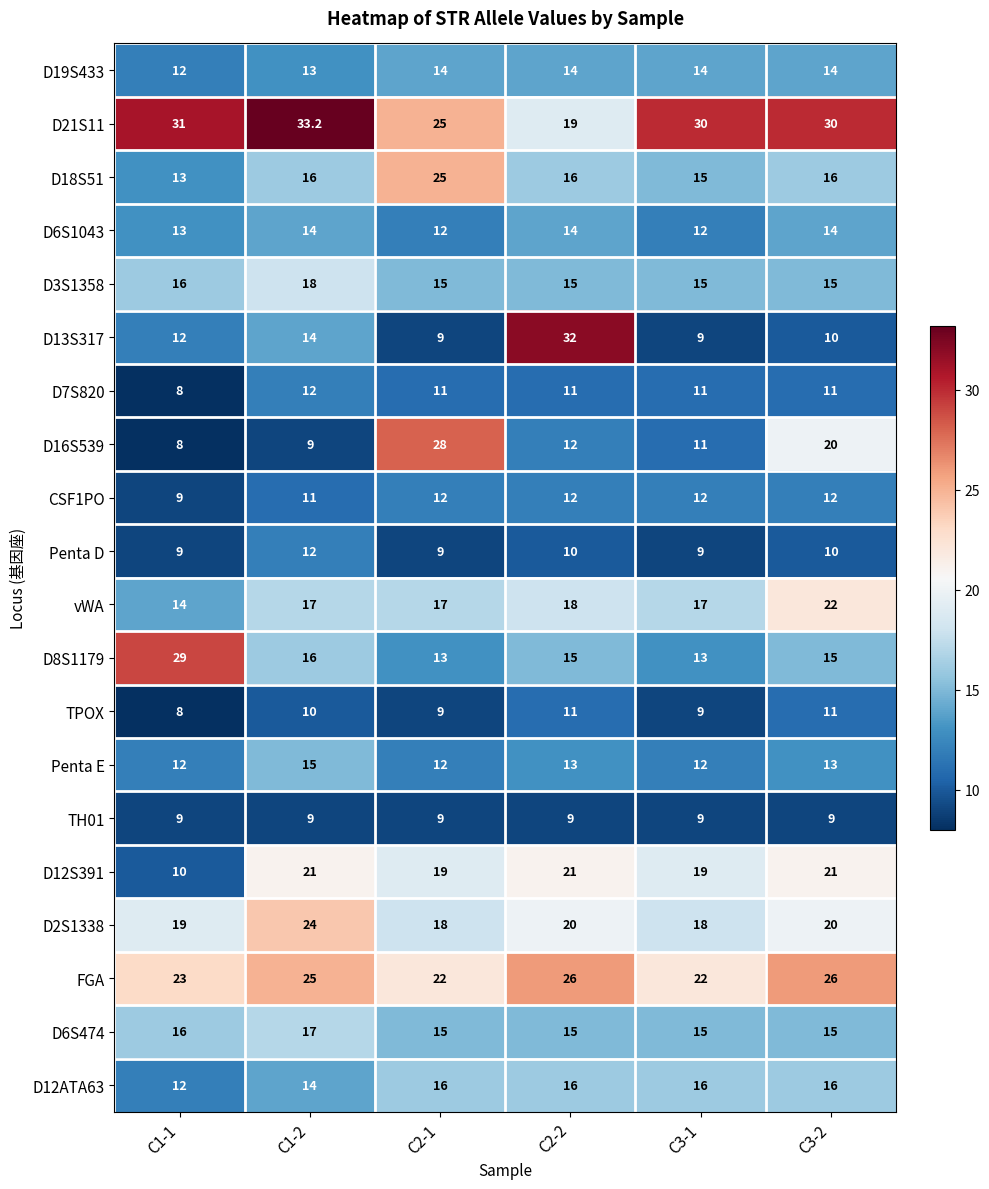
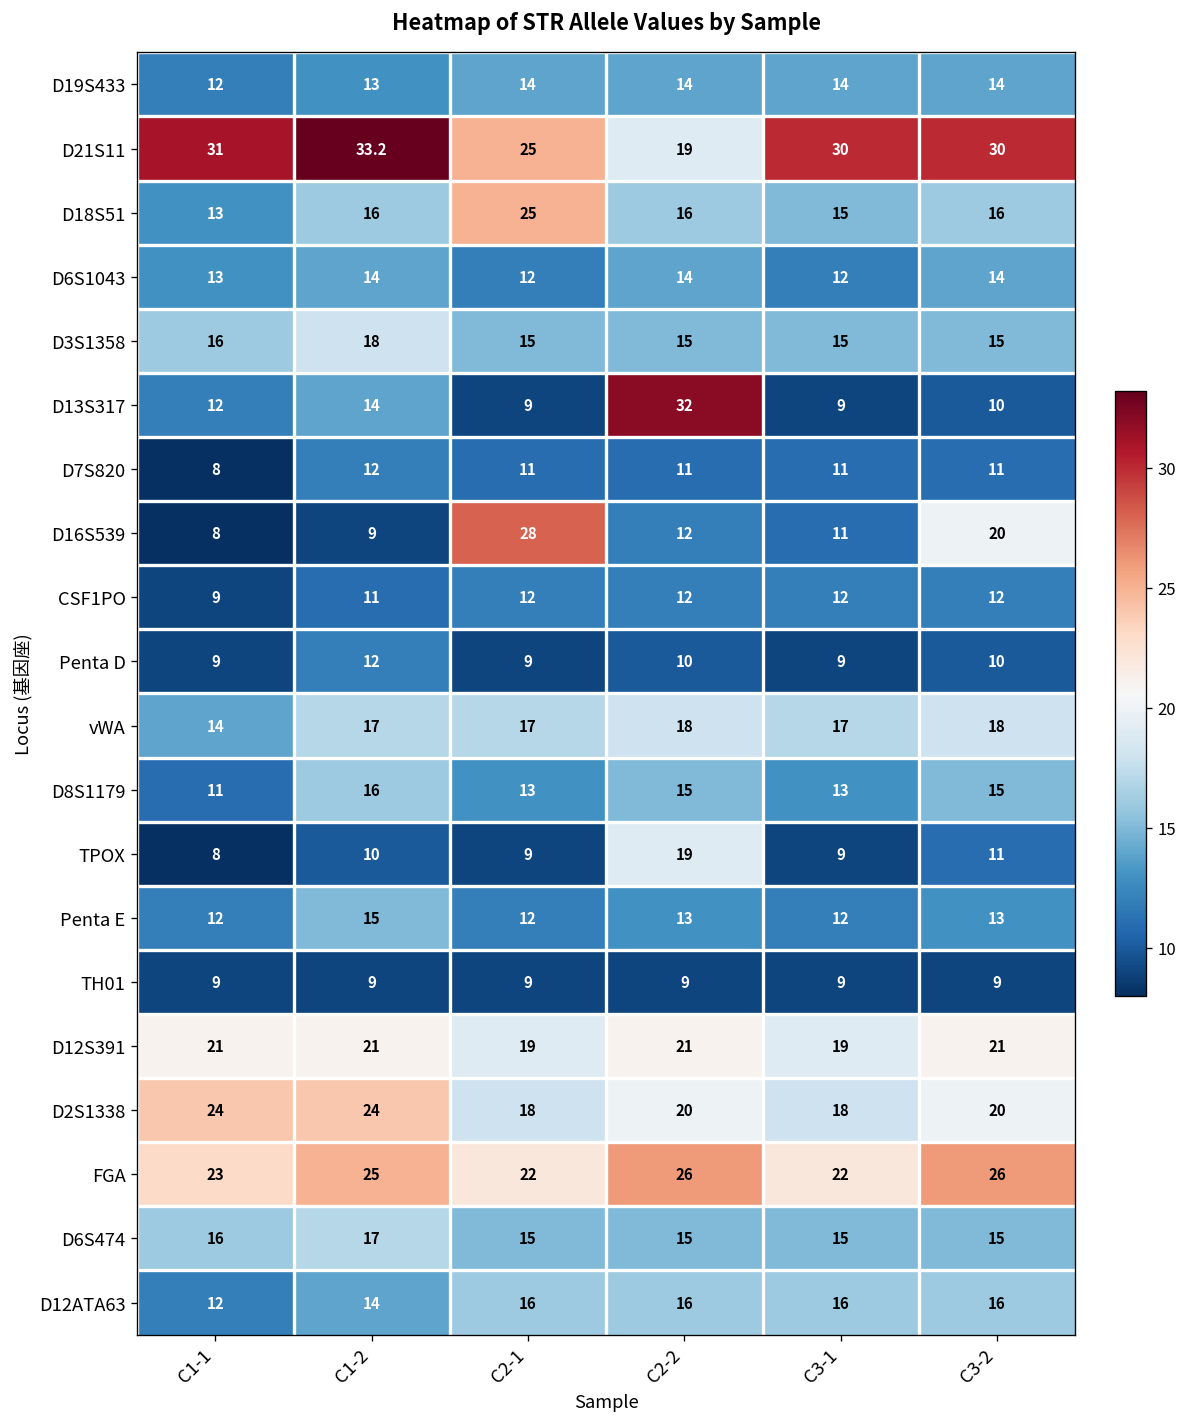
  {
    "D19S433": {
      "C1-1": 12,
      "C1-2": 13,
      "C2-1": 14,
      "C2-2": 14,
      "C3-1": 14,
      "C3-2": 14
    },
    "D21S11": {
      "C1-1": 31,
      "C1-2": 33.2,
      "C2-1": 25,
      "C2-2": 19,
      "C3-1": 30,
      "C3-2": 30
    },
    "D18S51": {
      "C1-1": 13,
      "C1-2": 16,
      "C2-1": 25,
      "C2-2": 16,
      "C3-1": 15,
      "C3-2": 16
    },
    "D6S1043": {
      "C1-1": 13,
      "C1-2": 14,
      "C2-1": 12,
      "C2-2": 14,
      "C3-1": 12,
      "C3-2": 14
    },
    "D3S1358": {
      "C1-1": 16,
      "C1-2": 18,
      "C2-1": 15,
      "C2-2": 15,
      "C3-1": 15,
      "C3-2": 15
    },
    "D13S317": {
      "C1-1": 12,
      "C1-2": 14,
      "C2-1": 9,
      "C2-2": 32,
      "C3-1": 9,
      "C3-2": 10
    },
    "D7S820": {
      "C1-1": 8,
      "C1-2": 12,
      "C2-1": 11,
      "C2-2": 11,
      "C3-1": 11,
      "C3-2": 11
    },
    "D16S539": {
      "C1-1": 8,
      "C1-2": 9,
      "C2-1": 28,
      "C2-2": 12,
      "C3-1": 11,
      "C3-2": 20
    },
    "CSF1PO": {
      "C1-1": 9,
      "C1-2": 11,
      "C2-1": 12,
      "C2-2": 12,
      "C3-1": 12,
      "C3-2": 12
    },
    "Penta D": {
      "C1-1": 9,
      "C1-2": 12,
      "C2-1": 9,
      "C2-2": 10,
      "C3-1": 9,
      "C3-2": 10
    },
    "vWA": {
      "C1-1": 14,
      "C1-2": 17,
      "C2-1": 17,
      "C2-2": 18,
      "C3-1": 17,
-     "C3-2": 22
+     "C3-2": 18
    },
    "D8S1179": {
-     "C1-1": 29,
+     "C1-1": 11,
      "C1-2": 16,
      "C2-1": 13,
      "C2-2": 15,
      "C3-1": 13,
      "C3-2": 15
    },
    "TPOX": {
      "C1-1": 8,
      "C1-2": 10,
      "C2-1": 9,
-     "C2-2": 11,
+     "C2-2": 19,
      "C3-1": 9,
      "C3-2": 11
    },
    "Penta E": {
      "C1-1": 12,
      "C1-2": 15,
      "C2-1": 12,
      "C2-2": 13,
      "C3-1": 12,
      "C3-2": 13
    },
    "TH01": {
      "C1-1": 9,
      "C1-2": 9,
      "C2-1": 9,
      "C2-2": 9,
      "C3-1": 9,
      "C3-2": 9
    },
    "D12S391": {
-     "C1-1": 10,
+     "C1-1": 21,
      "C1-2": 21,
      "C2-1": 19,
      "C2-2": 21,
      "C3-1": 19,
      "C3-2": 21
    },
    "D2S1338": {
-     "C1-1": 19,
+     "C1-1": 24,
      "C1-2": 24,
      "C2-1": 18,
      "C2-2": 20,
      "C3-1": 18,
      "C3-2": 20
    },
    "FGA": {
      "C1-1": 23,
      "C1-2": 25,
      "C2-1": 22,
      "C2-2": 26,
      "C3-1": 22,
      "C3-2": 26
    },
    "D6S474": {
      "C1-1": 16,
      "C1-2": 17,
      "C2-1": 15,
      "C2-2": 15,
      "C3-1": 15,
      "C3-2": 15
    },
    "D12ATA63": {
      "C1-1": 12,
      "C1-2": 14,
      "C2-1": 16,
      "C2-2": 16,
      "C3-1": 16,
      "C3-2": 16
    }
  }
